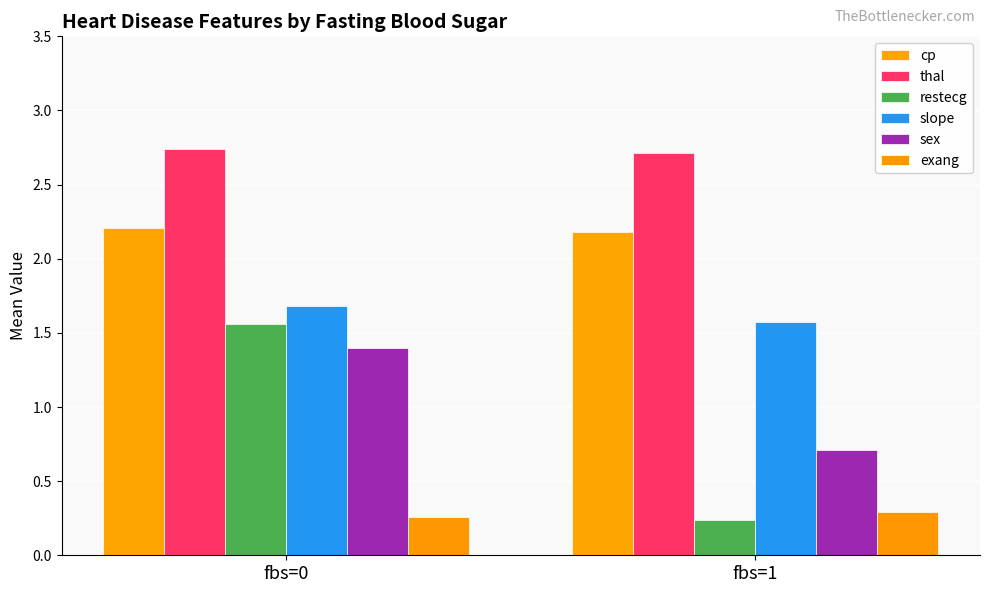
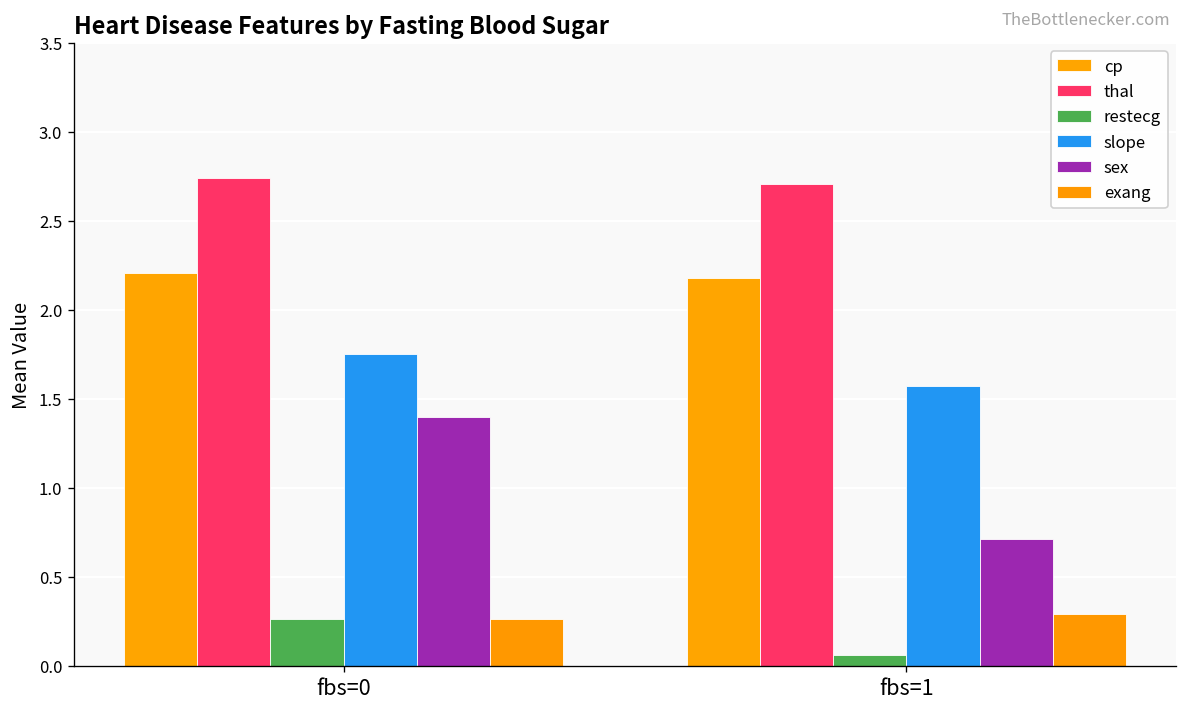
  {
    "thal": {
      "fbs=0": 2.74,
      "fbs=1": 2.71
    },
    "restecg": {
-     "fbs=0": 1.56,
-     "fbs=1": 0.24
+     "fbs=0": 0.26,
+     "fbs=1": 0.06
    },
    "slope": {
-     "fbs=0": 1.68,
+     "fbs=0": 1.75,
      "fbs=1": 1.57
    },
    "sex": {
      "fbs=0": 1.40,
      "fbs=1": 0.71
    }
  }
